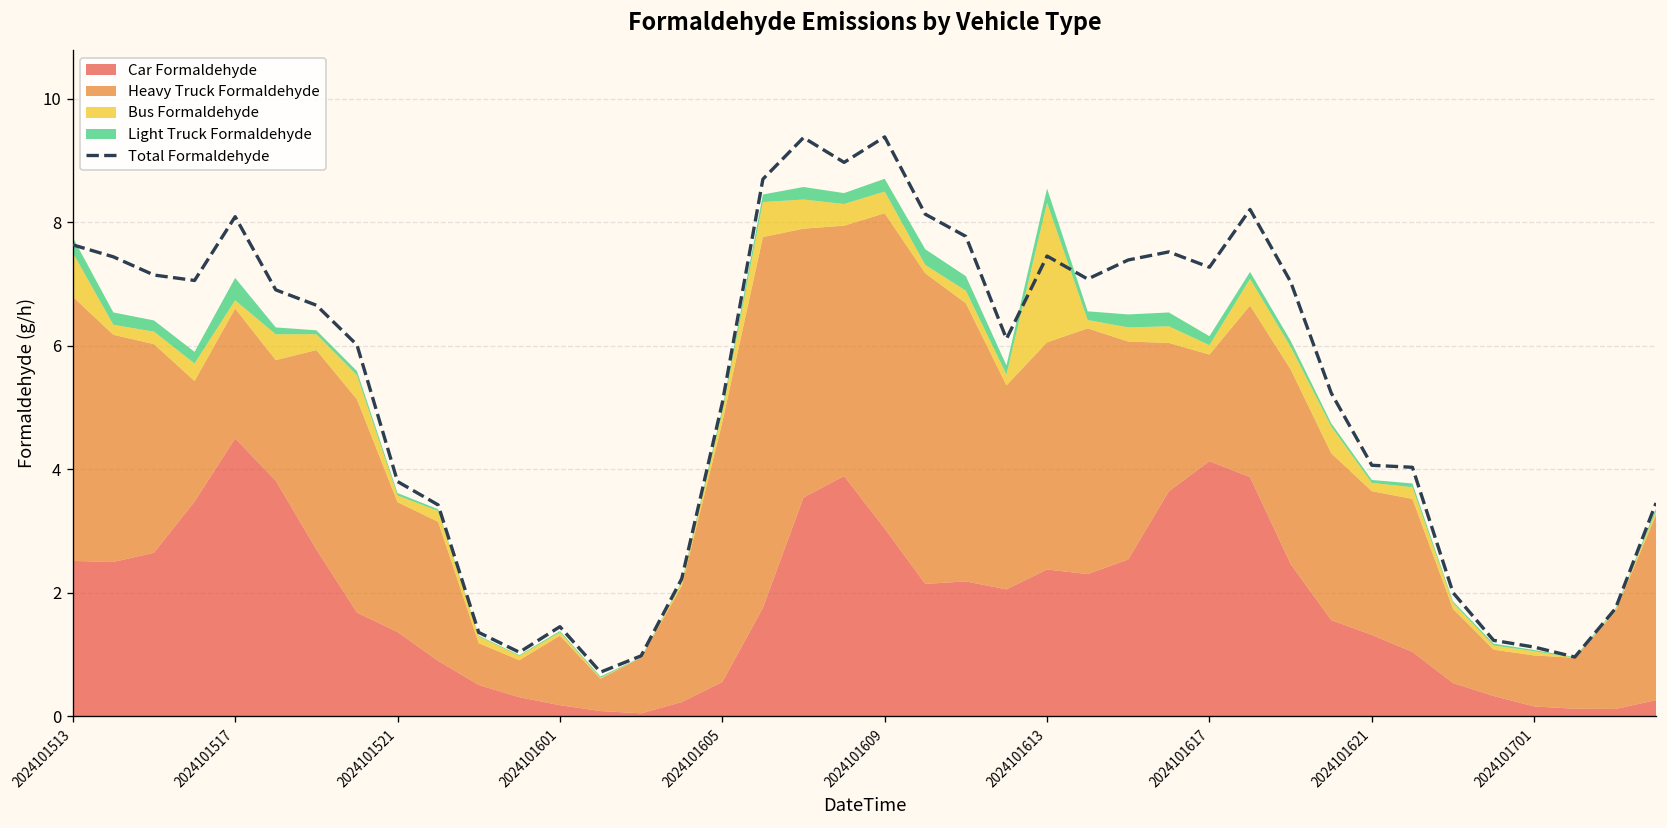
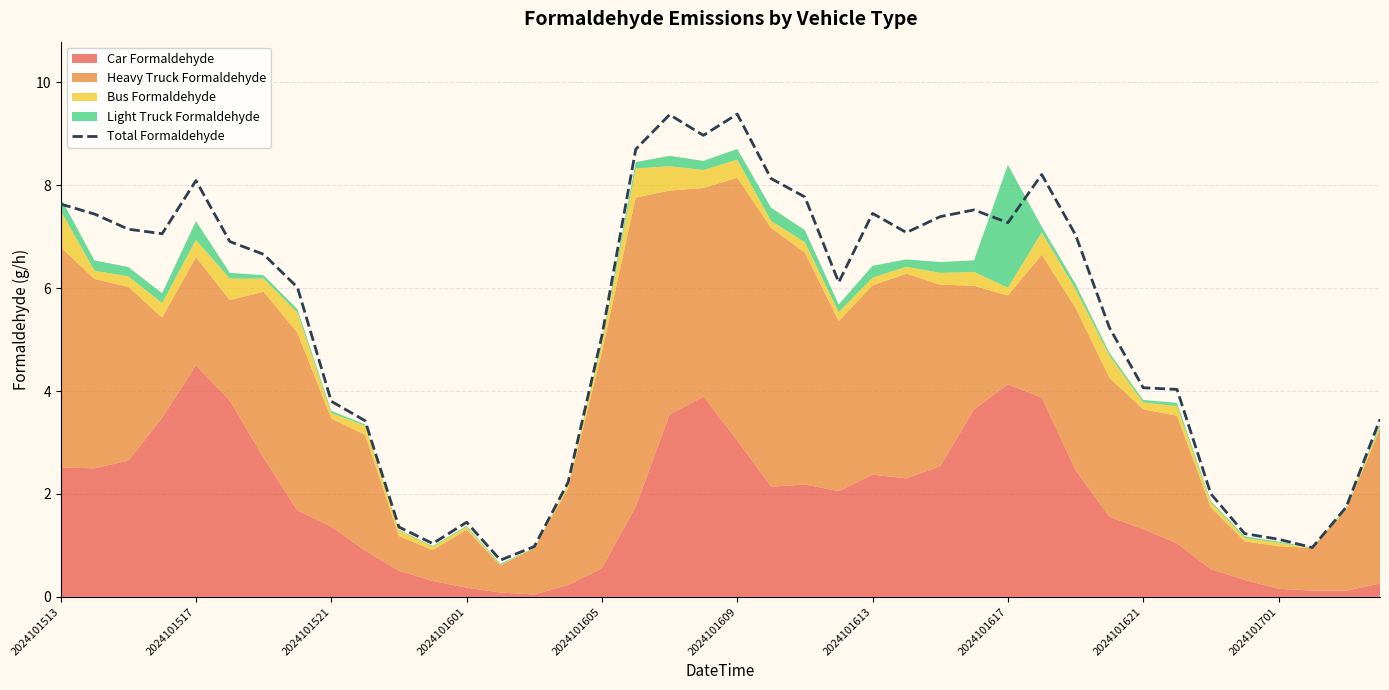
  {
    "Total Formaldehyde": {
      "2024101513": 7.6,
      "2024101517": 8.1,
      "2024101521": 3.8,
      "2024101601": 1.5,
      "2024101605": 5.1,
      "2024101609": 9.4,
      "2024101613": 7.5,
      "2024101617": 7.3,
      "2024101621": 4.1
    },
    "Bus Formaldehyde": {
      "2024101513": 0.7,
-     "2024101517": 0.1,
+     "2024101517": 0.3,
      "2024101605": 0.2,
      "2024101609": 0.4,
-     "2024101613": 2.3,
+     "2024101613": 0.1,
      "2024101617": 0.2
    },
    "Light Truck Formaldehyde": {
      "2024101513": 0.2,
      "2024101517": 0.4,
      "2024101605": 0.1,
      "2024101609": 0.2,
      "2024101613": 0.2,
-     "2024101617": 0.1
+     "2024101617": 2.4
    }
  }
